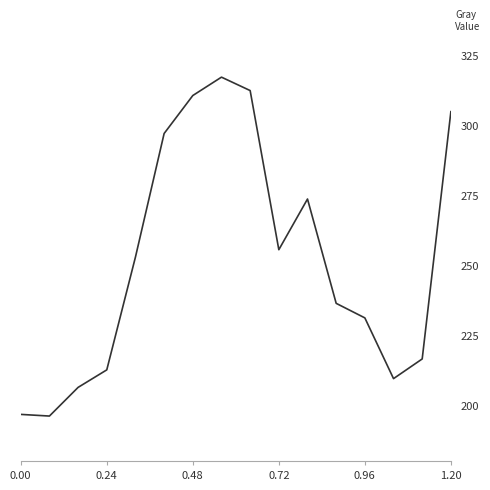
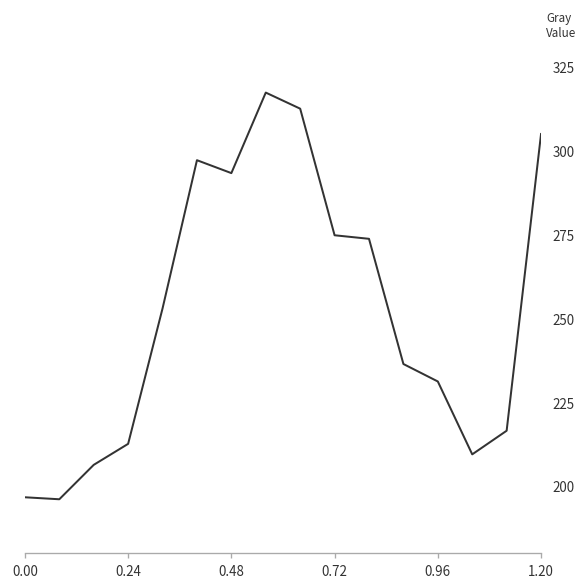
  {
    "0.00": 197,
    "0.24": 213,
-   "0.48": 311,
-   "0.72": 256,
+   "0.48": 293,
+   "0.72": 275,
    "0.96": 231,
    "1.20": 305
  }
